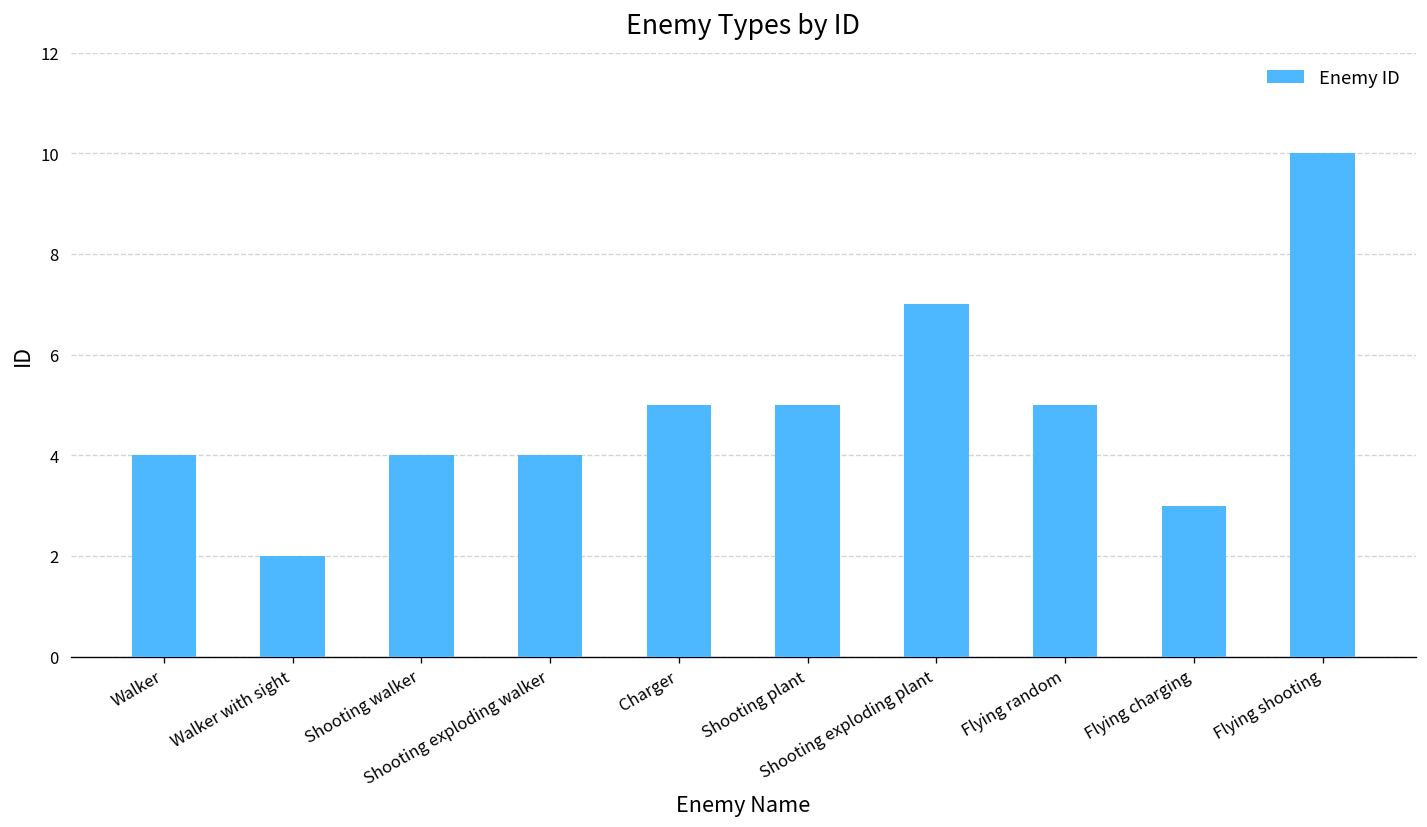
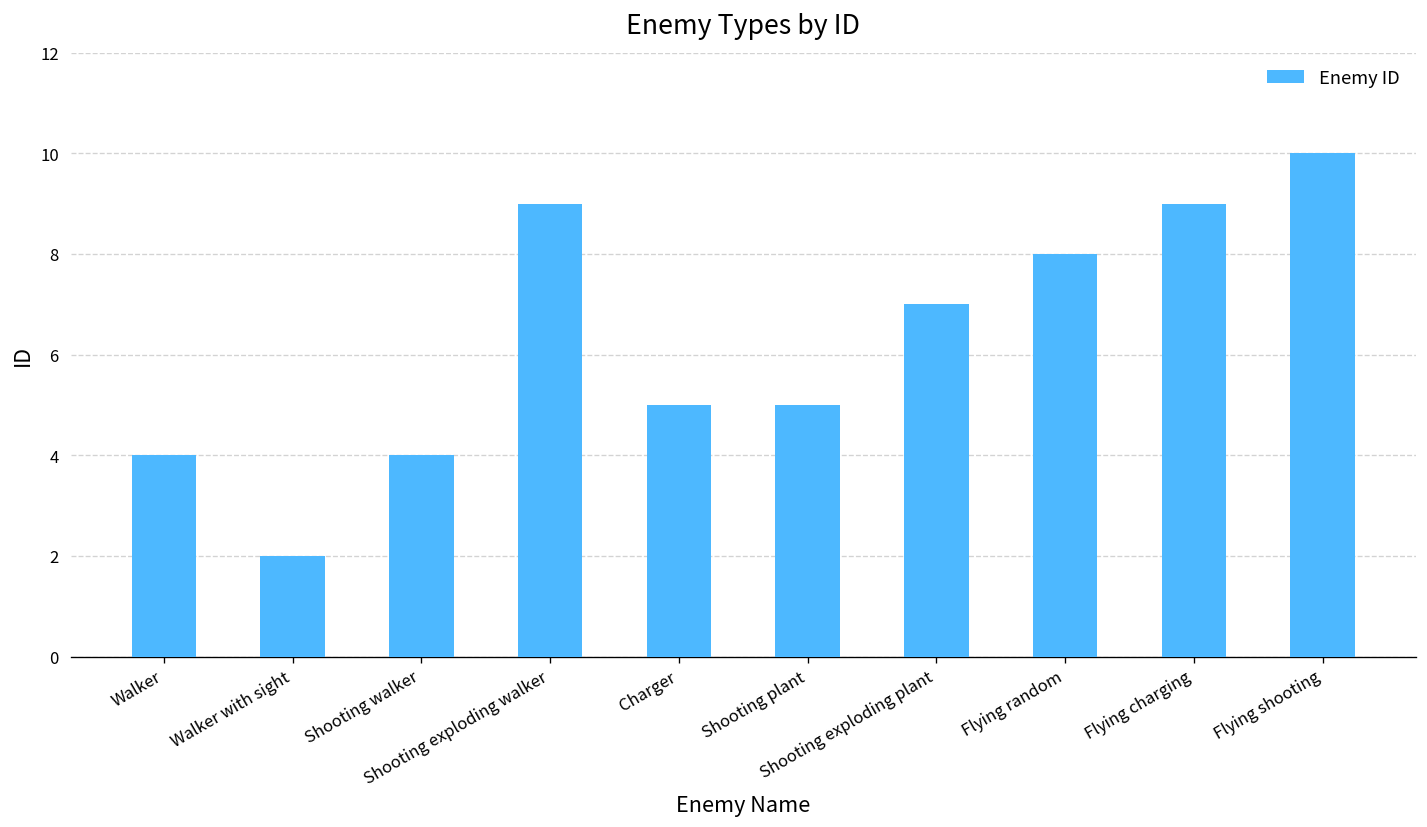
  {
    "Walker": 4,
    "Walker with sight": 2,
    "Shooting walker": 4,
-   "Shooting exploding walker": 4,
+   "Shooting exploding walker": 9,
    "Charger": 5,
    "Shooting plant": 5,
    "Shooting exploding plant": 7,
-   "Flying random": 5,
-   "Flying charging": 3,
+   "Flying random": 8,
+   "Flying charging": 9,
    "Flying shooting": 10
  }
